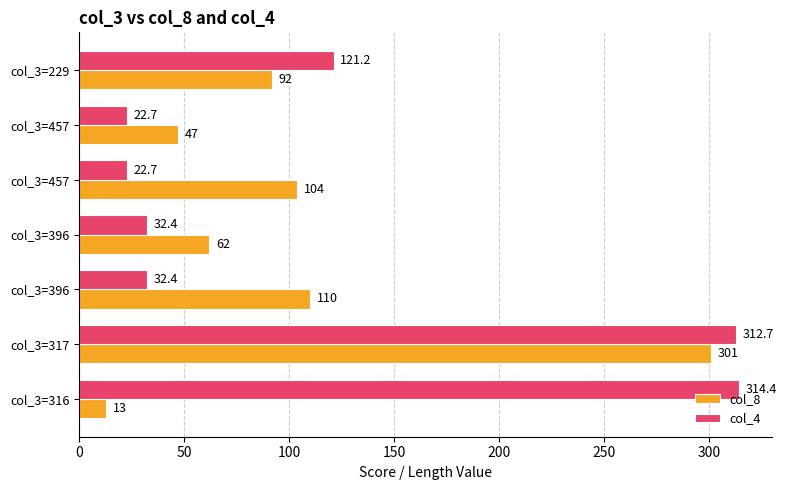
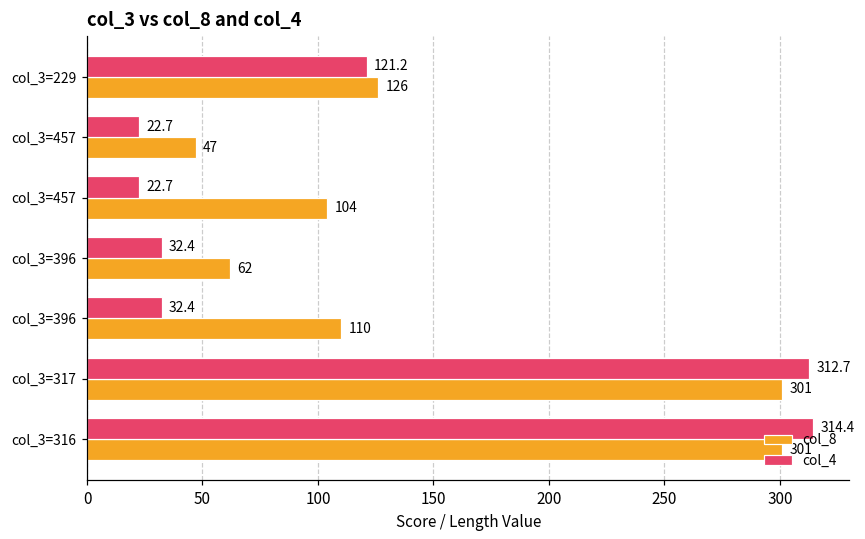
  {
    "col_8": {
-     "col_3=229": 92,
+     "col_3=229": 126,
      "col_3=317": 301,
-     "col_3=316": 13
+     "col_3=316": 301
    },
    "col_4": {
      "col_3=229": 121.2,
      "col_3=317": 312.7,
      "col_3=316": 314.4
    }
  }
